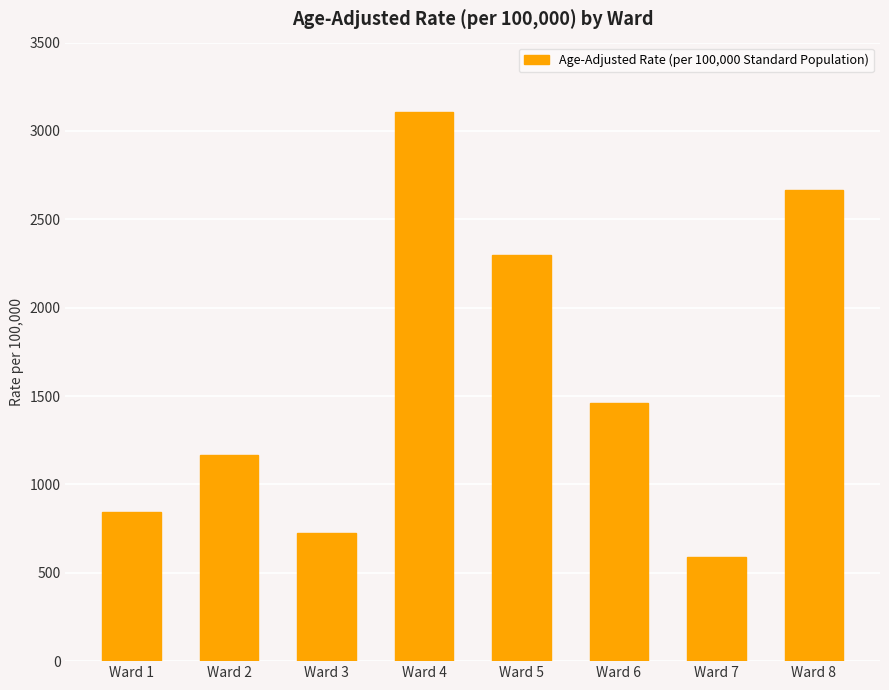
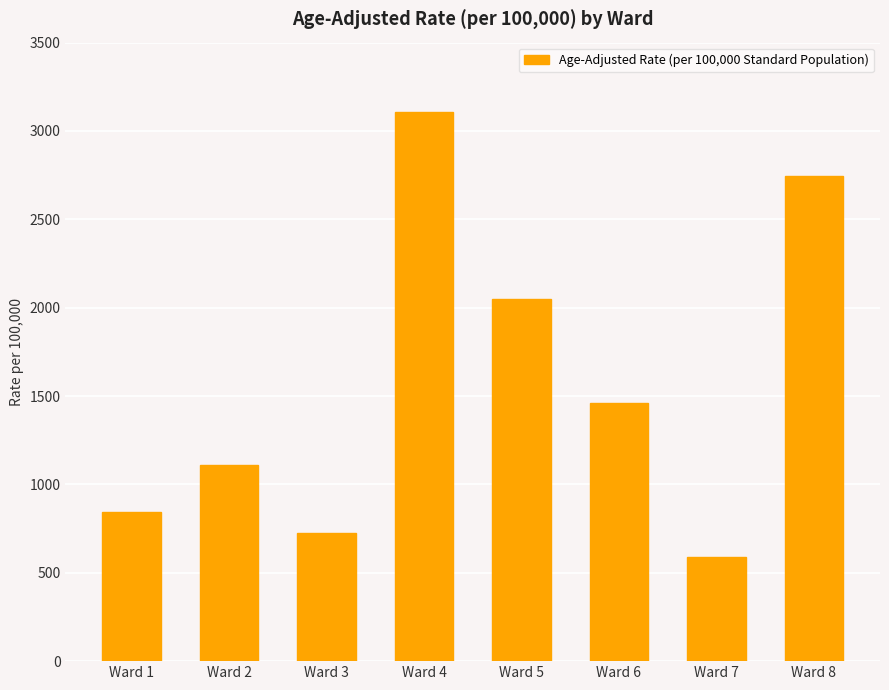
  {
    "Ward 1": 850,
-   "Ward 2": 1160,
+   "Ward 2": 1110,
    "Ward 3": 730,
    "Ward 4": 3110,
-   "Ward 5": 2300,
+   "Ward 5": 2050,
    "Ward 6": 1460,
    "Ward 7": 590,
-   "Ward 8": 2660
+   "Ward 8": 2750
  }
